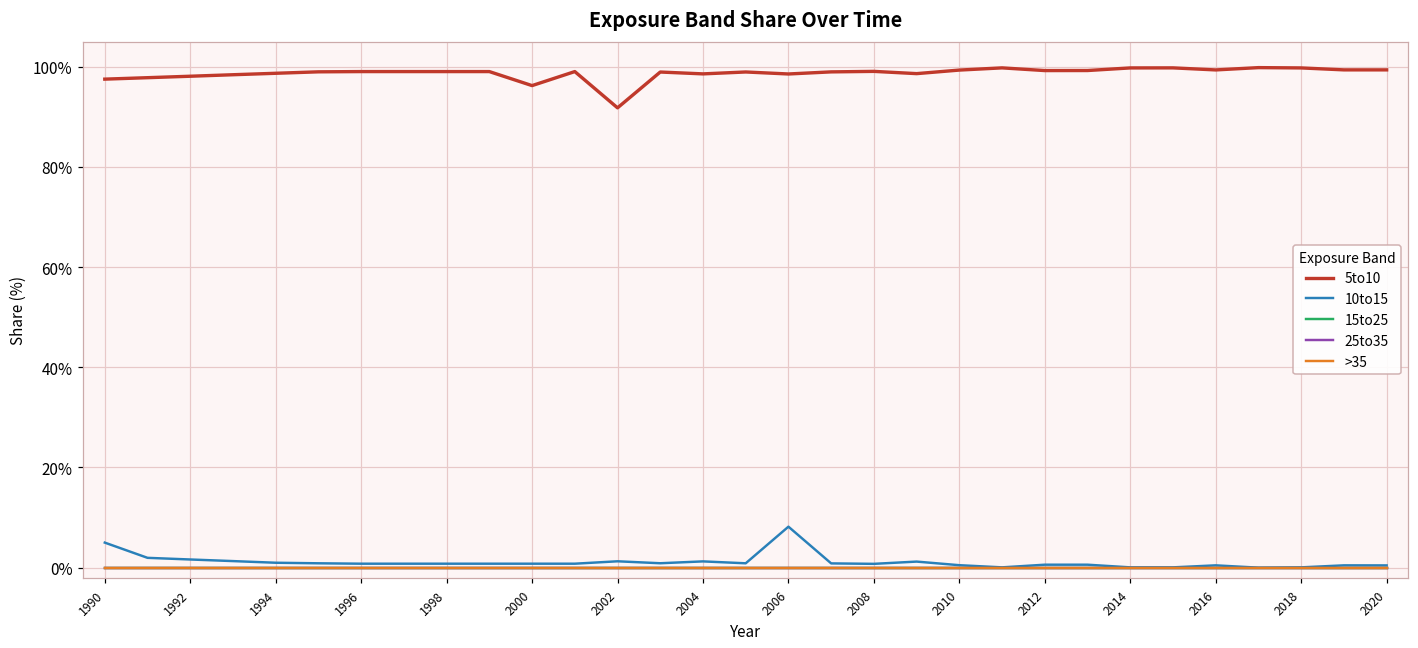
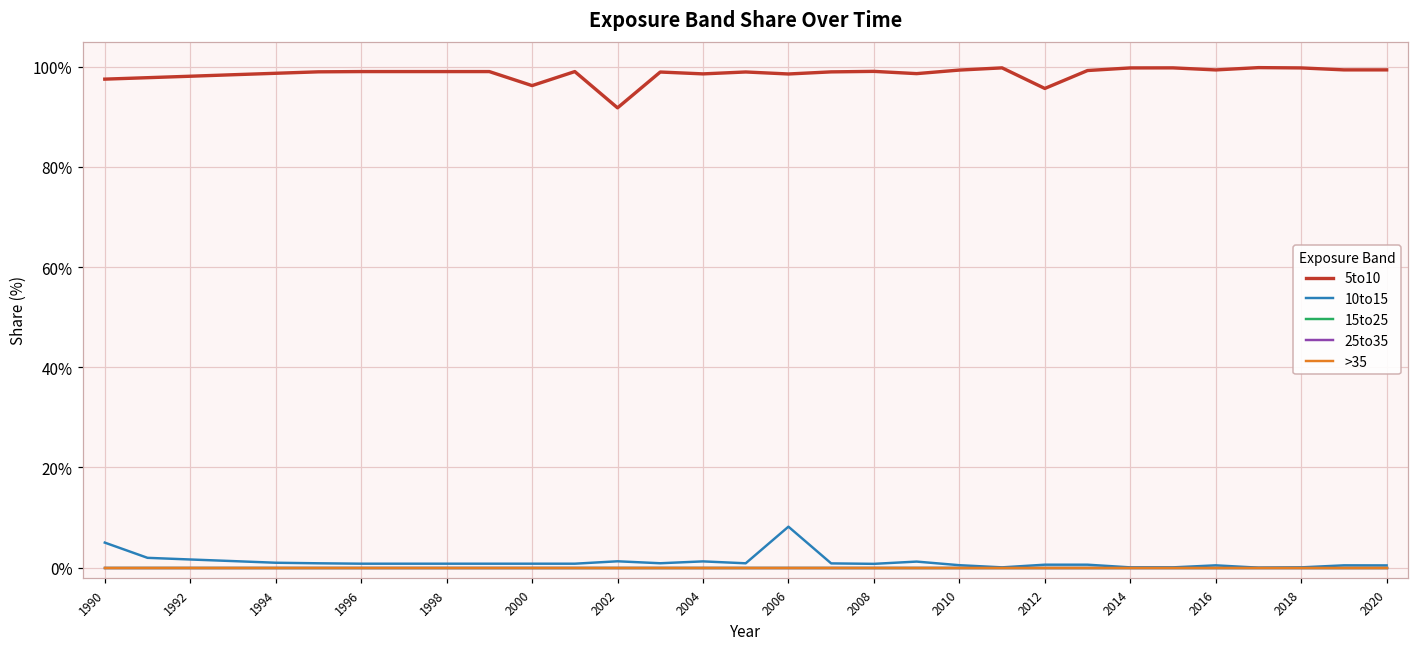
  {
    "5to10": {
      "1990": "98%",
      "1992": "98%",
      "1994": "99%",
      "1996": "99%",
      "1998": "99%",
      "2000": "96%",
      "2002": "92%",
      "2004": "99%",
      "2006": "99%",
      "2008": "99%",
      "2010": "99%",
-     "2012": "99%",
+     "2012": "96%",
      "2014": "100%",
      "2016": "99%",
      "2018": "100%",
      "2020": "99%"
    },
    "10to15": {
      "1990": "5%",
      "1992": "2%",
      "1994": "1%",
      "1996": "1%",
      "1998": "1%",
      "2000": "1%",
      "2002": "1%",
      "2004": "1%",
      "2006": "8%",
      "2008": "1%",
      "2012": "1%"
    },
    ">35": {
      "1990": "0%",
      "1992": "0%",
      "1994": "0%",
      "1996": "0%",
      "1998": "0%",
      "2000": "0%",
      "2002": "0%",
      "2004": "0%",
      "2006": "0%",
      "2008": "0%",
      "2012": "0%"
    }
  }
